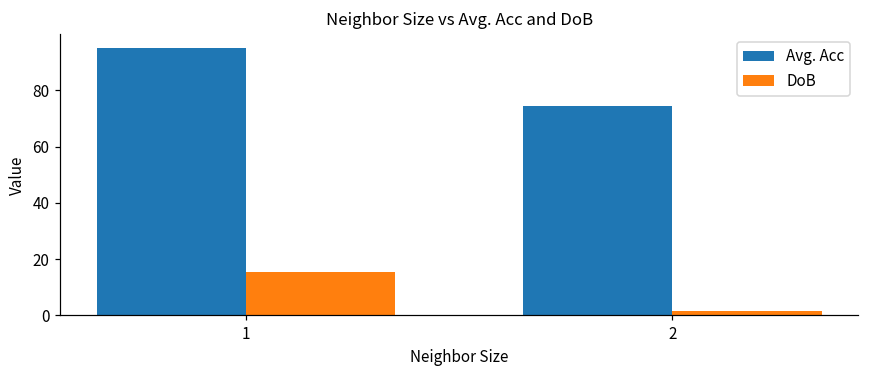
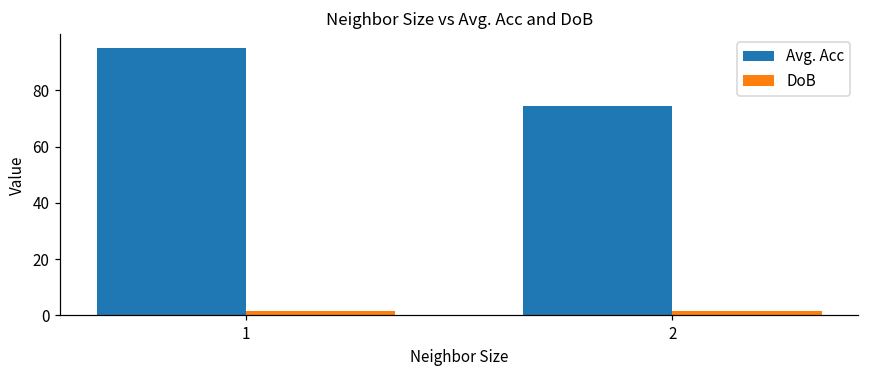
  {
    "Avg. Acc": {
      "1": 95,
      "2": 75
    },
    "DoB": {
-     "1": 15,
+     "1": 2,
      "2": 2
    }
  }
